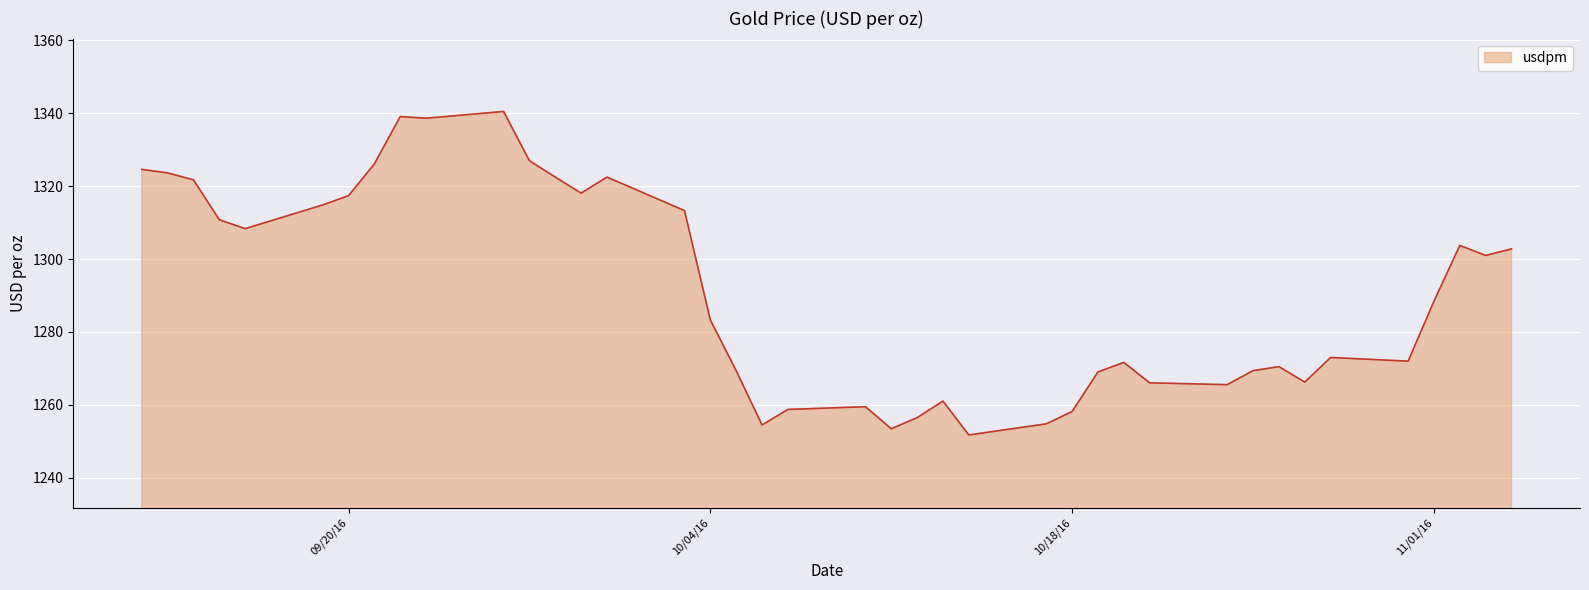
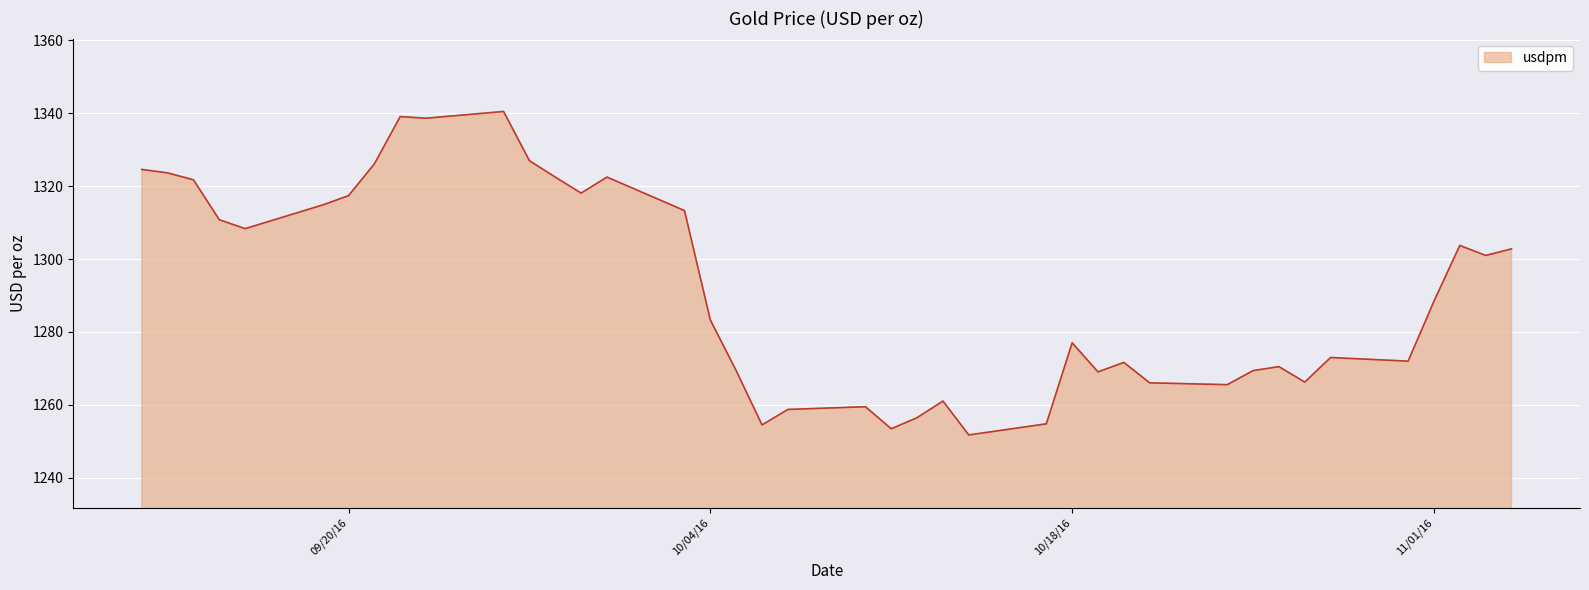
  {
    "09/20/16": 1317,
    "10/04/16": 1283,
-   "10/18/16": 1258,
+   "10/18/16": 1277,
    "11/01/16": 1288
  }
